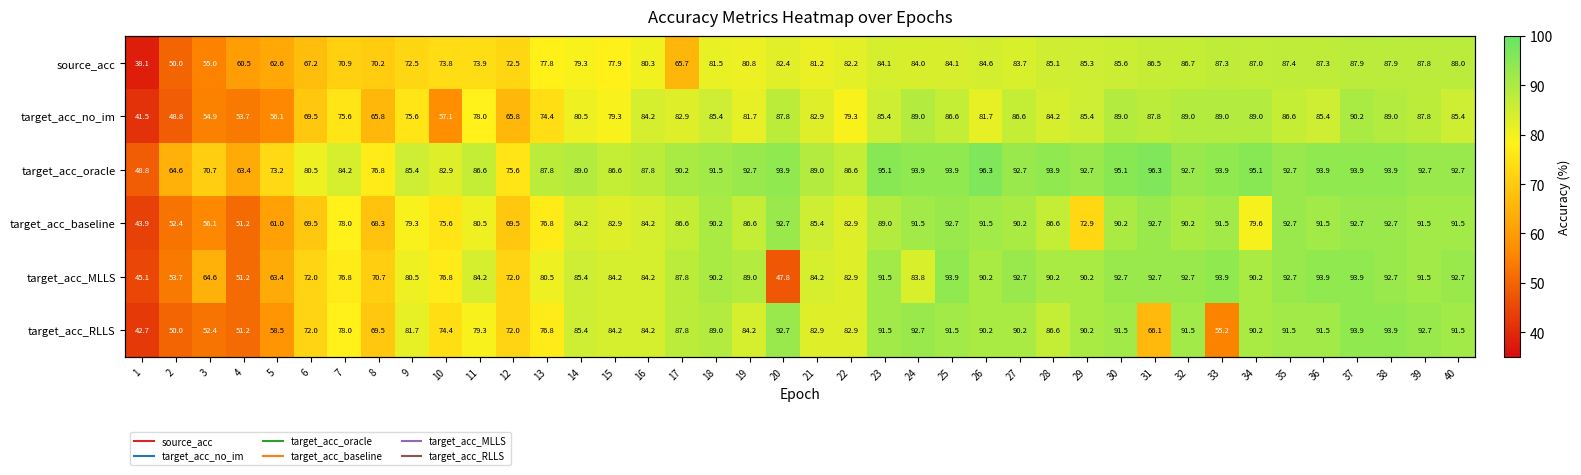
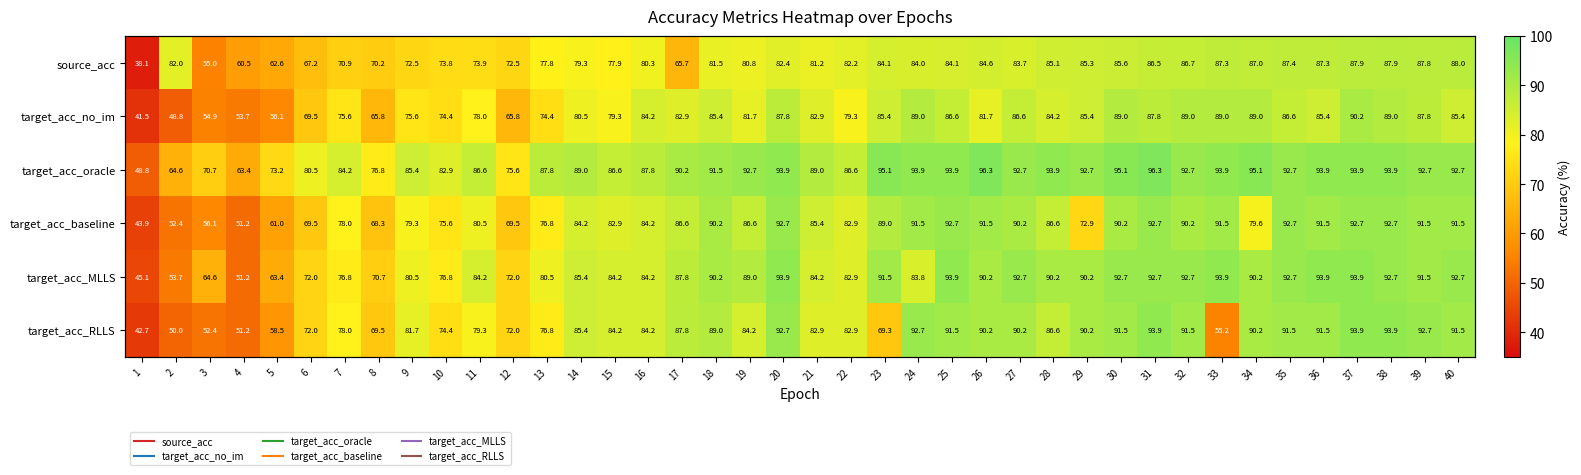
  {
    "source_acc": {
      "1": 38.1,
-     "2": 50.0,
+     "2": 82.0,
      "3": 55.0,
      "4": 60.5,
      "5": 62.6,
      "6": 67.2,
      "7": 70.9,
      "8": 70.2,
      "9": 72.5,
      "10": 73.8,
      "11": 73.9,
      "12": 72.5,
      "13": 77.8,
      "14": 79.3,
      "15": 77.9,
      "16": 80.3,
      "17": 65.7,
      "18": 81.5,
      "19": 80.8,
      "20": 82.4,
      "21": 81.2,
      "22": 82.2,
      "23": 84.1,
      "24": 84.0,
      "25": 84.1,
      "26": 84.6,
      "27": 83.7,
      "28": 85.1,
      "29": 85.3,
      "30": 85.6,
      "31": 86.5,
      "32": 86.7,
      "33": 87.3,
      "34": 87.0,
      "35": 87.4,
      "36": 87.3,
      "37": 87.9,
      "38": 87.9,
      "39": 87.8,
      "40": 88.0
    },
    "target_acc_no_im": {
      "1": 41.5,
      "2": 48.8,
      "3": 54.9,
      "4": 53.7,
      "5": 56.1,
      "6": 69.5,
      "7": 75.6,
      "8": 65.8,
      "9": 75.6,
-     "10": 57.1,
+     "10": 74.4,
      "11": 78.0,
      "12": 65.8,
      "13": 74.4,
      "14": 80.5,
      "15": 79.3,
      "16": 84.2,
      "17": 82.9,
      "18": 85.4,
      "19": 81.7,
      "20": 87.8,
      "21": 82.9,
      "22": 79.3,
      "23": 85.4,
      "24": 89.0,
      "25": 86.6,
      "26": 81.7,
      "27": 86.6,
      "28": 84.2,
      "29": 85.4,
      "30": 89.0,
      "31": 87.8,
      "32": 89.0,
      "33": 89.0,
      "34": 89.0,
      "35": 86.6,
      "36": 85.4,
      "37": 90.2,
      "38": 89.0,
      "39": 87.8,
      "40": 85.4
    },
    "target_acc_MLLS": {
      "1": 45.1,
      "2": 53.7,
      "3": 64.6,
      "4": 51.2,
      "5": 63.4,
      "6": 72.0,
      "7": 76.8,
      "8": 70.7,
      "9": 80.5,
      "10": 76.8,
      "11": 84.2,
      "12": 72.0,
      "13": 80.5,
      "14": 85.4,
      "15": 84.2,
      "16": 84.2,
      "17": 87.8,
      "18": 90.2,
      "19": 89.0,
-     "20": 47.8,
+     "20": 93.9,
      "21": 84.2,
      "22": 82.9,
      "23": 91.5,
      "24": 83.8,
      "25": 93.9,
      "26": 90.2,
      "27": 92.7,
      "28": 90.2,
      "29": 90.2,
      "30": 92.7,
      "31": 92.7,
      "32": 92.7,
      "33": 93.9,
      "34": 90.2,
      "35": 92.7,
      "36": 93.9,
      "37": 93.9,
      "38": 92.7,
      "39": 91.5,
      "40": 92.7
    },
    "target_acc_RLLS": {
      "1": 42.7,
      "2": 50.0,
      "3": 52.4,
      "4": 51.2,
      "5": 58.5,
      "6": 72.0,
      "7": 78.0,
      "8": 69.5,
      "9": 81.7,
      "10": 74.4,
      "11": 79.3,
      "12": 72.0,
      "13": 76.8,
      "14": 85.4,
      "15": 84.2,
      "16": 84.2,
      "17": 87.8,
      "18": 89.0,
      "19": 84.2,
      "20": 92.7,
      "21": 82.9,
      "22": 82.9,
-     "23": 91.5,
+     "23": 69.3,
      "24": 92.7,
      "25": 91.5,
      "26": 90.2,
      "27": 90.2,
      "28": 86.6,
      "29": 90.2,
      "30": 91.5,
-     "31": 66.1,
+     "31": 93.9,
      "32": 91.5,
      "33": 55.2,
      "34": 90.2,
      "35": 91.5,
      "36": 91.5,
      "37": 93.9,
      "38": 93.9,
      "39": 92.7,
      "40": 91.5
    }
  }
